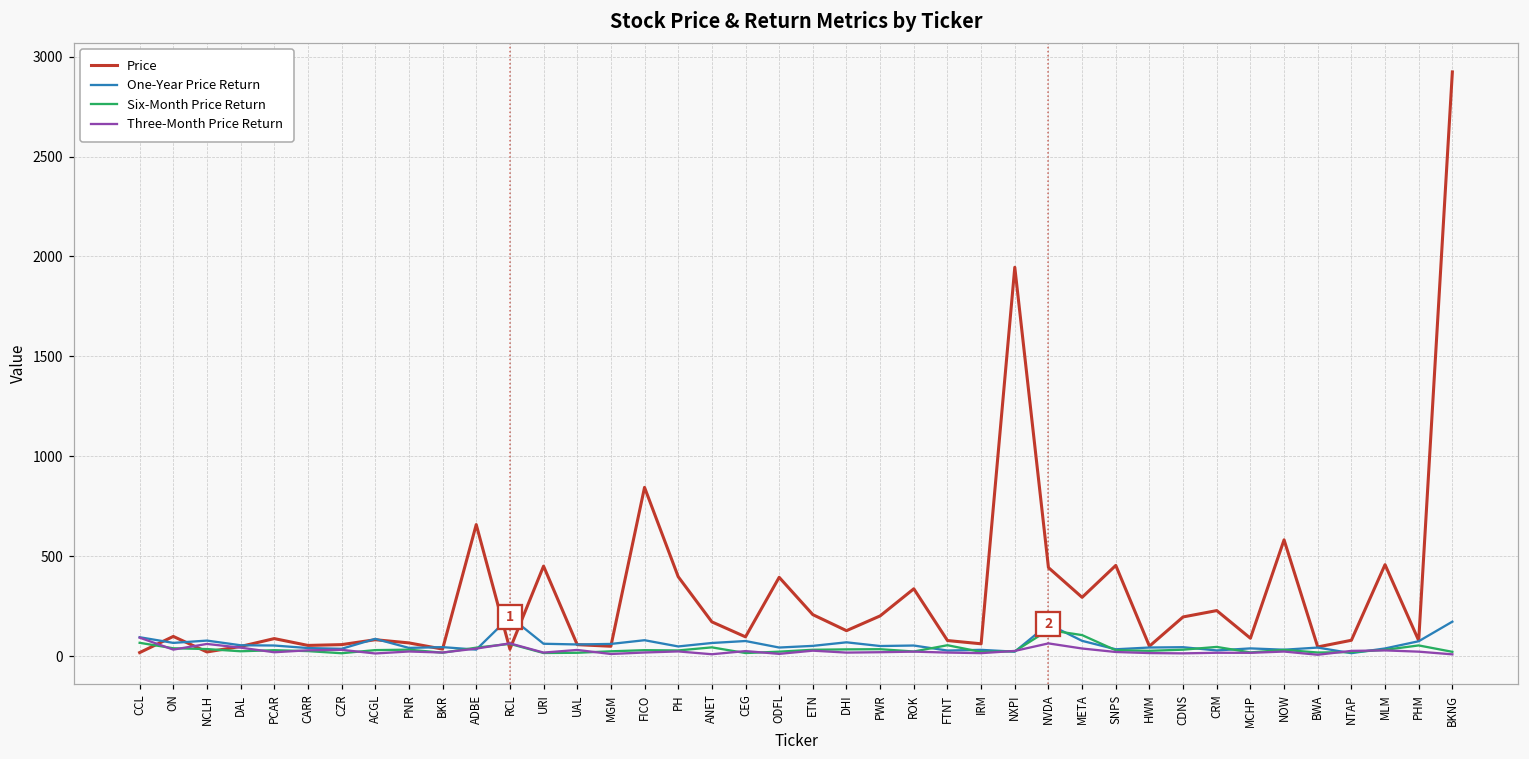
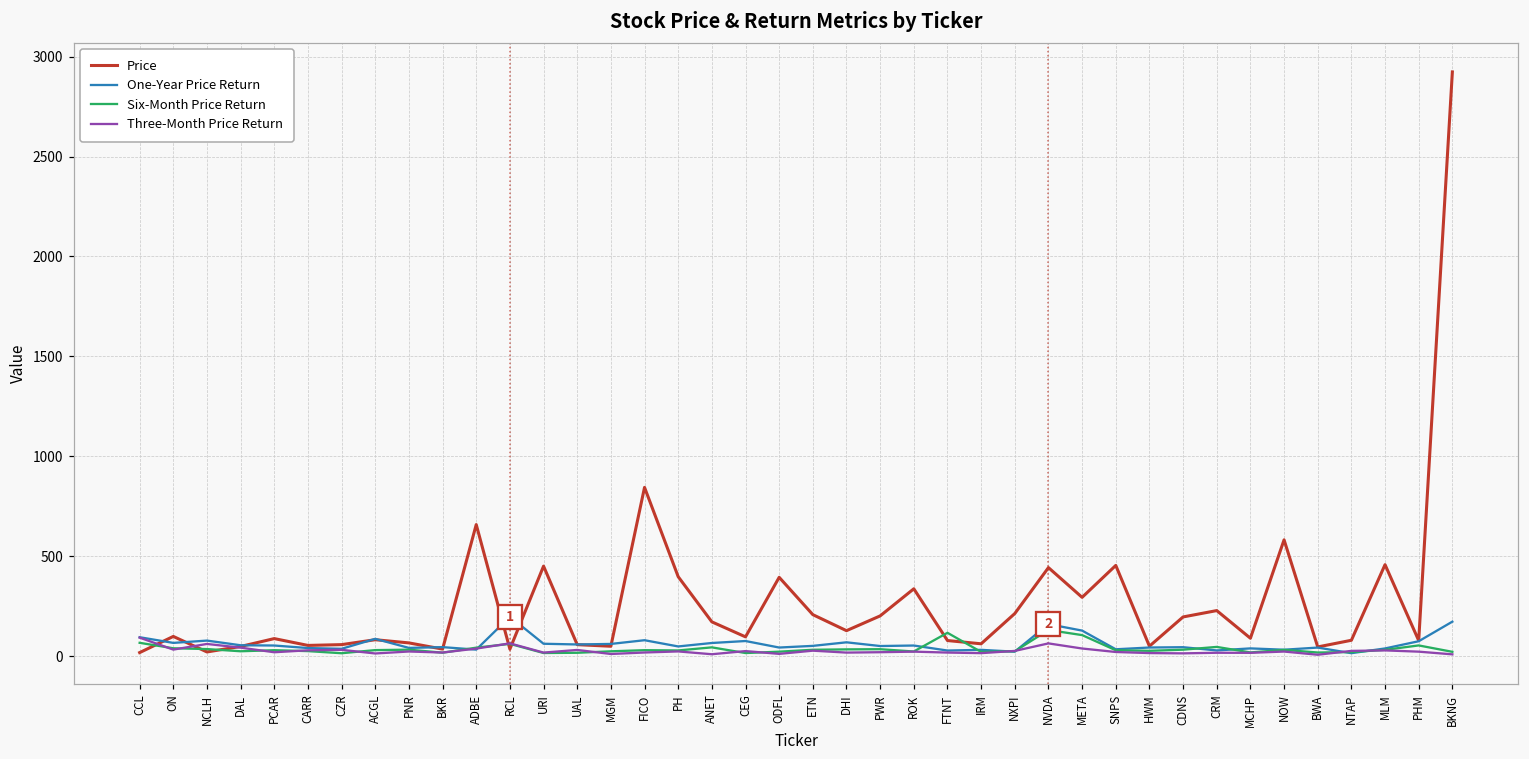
  {
    "Price": {
      "CCL": 20,
      "ON": 100,
      "NCLH": 20,
      "PCAR": 90,
      "CZR": 60,
      "PNR": 70,
      "ADBE": 660,
      "RCL": 40,
      "URI": 450,
      "FICO": 840,
      "PH": 400,
      "ANET": 170,
      "CEG": 100,
      "ODFL": 390,
      "ETN": 210,
      "DHI": 130,
      "PWR": 200,
      "ROK": 340,
      "FTNT": 80,
      "IRM": 60,
-     "NXPI": 1950,
+     "NXPI": 210,
      "NVDA": 440,
      "META": 290,
      "SNPS": 450,
      "CDNS": 200,
      "CRM": 230,
      "MCHP": 90,
      "NOW": 580,
      "NTAP": 80,
      "MLM": 460,
      "BKNG": 2920
    },
    "One-Year Price Return": {
      "ON": 70,
      "NCLH": 80,
      "PCAR": 50,
      "URI": 60,
      "FICO": 80,
      "PH": 50,
      "ANET": 70,
      "CEG": 80,
      "ODFL": 40,
      "ETN": 50,
      "DHI": 70,
      "PWR": 50,
      "ROK": 50,
-     "META": 80,
+     "META": 130,
      "MCHP": 40,
      "BKNG": 170
    },
    "Six-Month Price Return": {
      "CCL": 70,
      "NCLH": 40,
      "DAL": 20,
      "CZR": 10,
      "ACGL": 30,
      "ANET": 40,
      "DHI": 30,
      "PWR": 30,
-     "FTNT": 50,
+     "FTNT": 120,
      "META": 110,
      "CRM": 50,
      "PHM": 50
    },
    "Three-Month Price Return": {
      "NCLH": 60,
      "ACGL": 10,
      "ANET": 10,
      "DHI": 20,
      "PWR": 20,
      "NVDA": 60,
      "META": 40,
      "CDNS": 10,
      "PHM": 20
    }
  }
